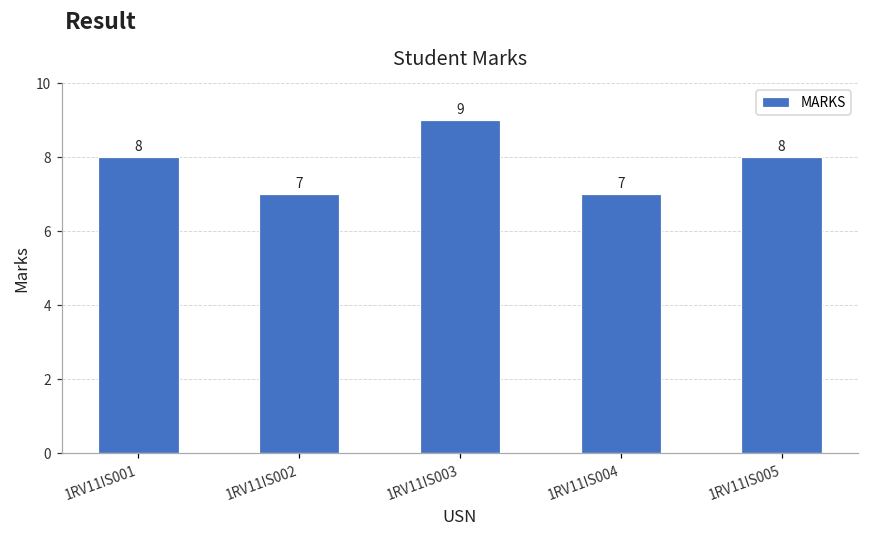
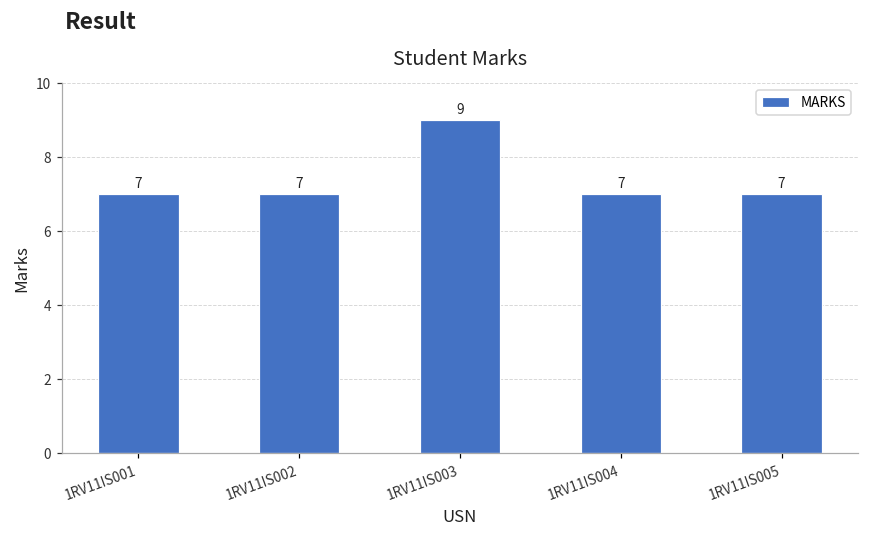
  {
-   "1RV11IS001": 8,
+   "1RV11IS001": 7,
    "1RV11IS002": 7,
    "1RV11IS003": 9,
    "1RV11IS004": 7,
-   "1RV11IS005": 8
+   "1RV11IS005": 7
  }
